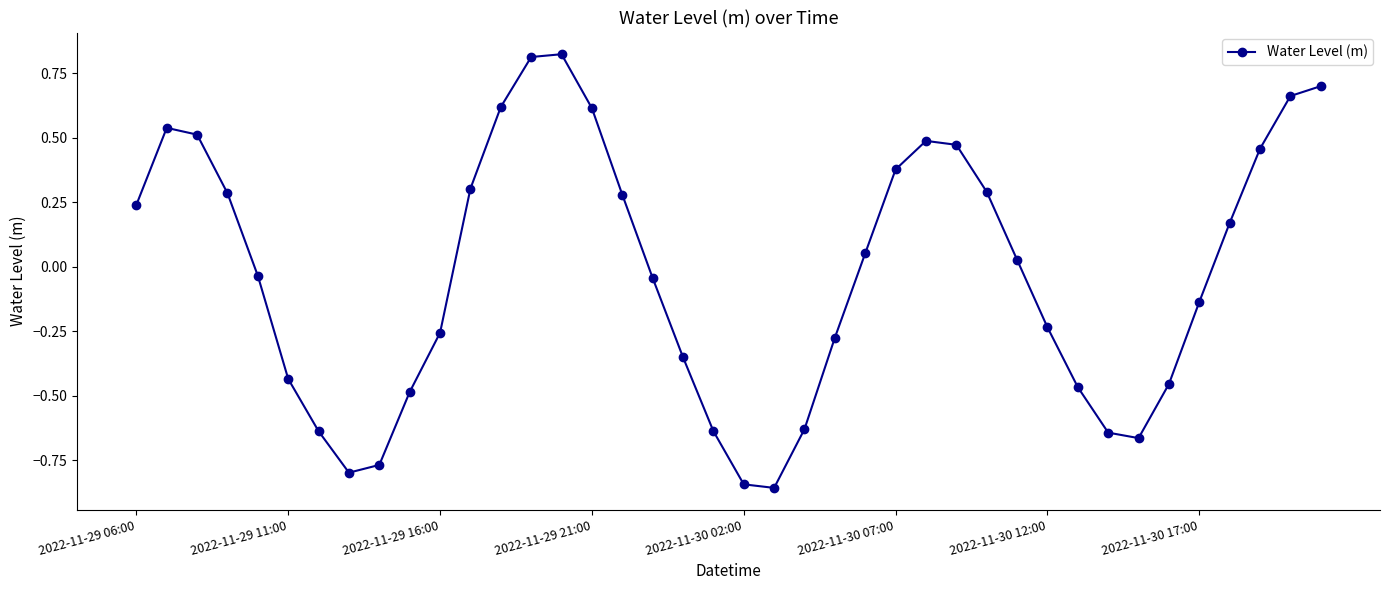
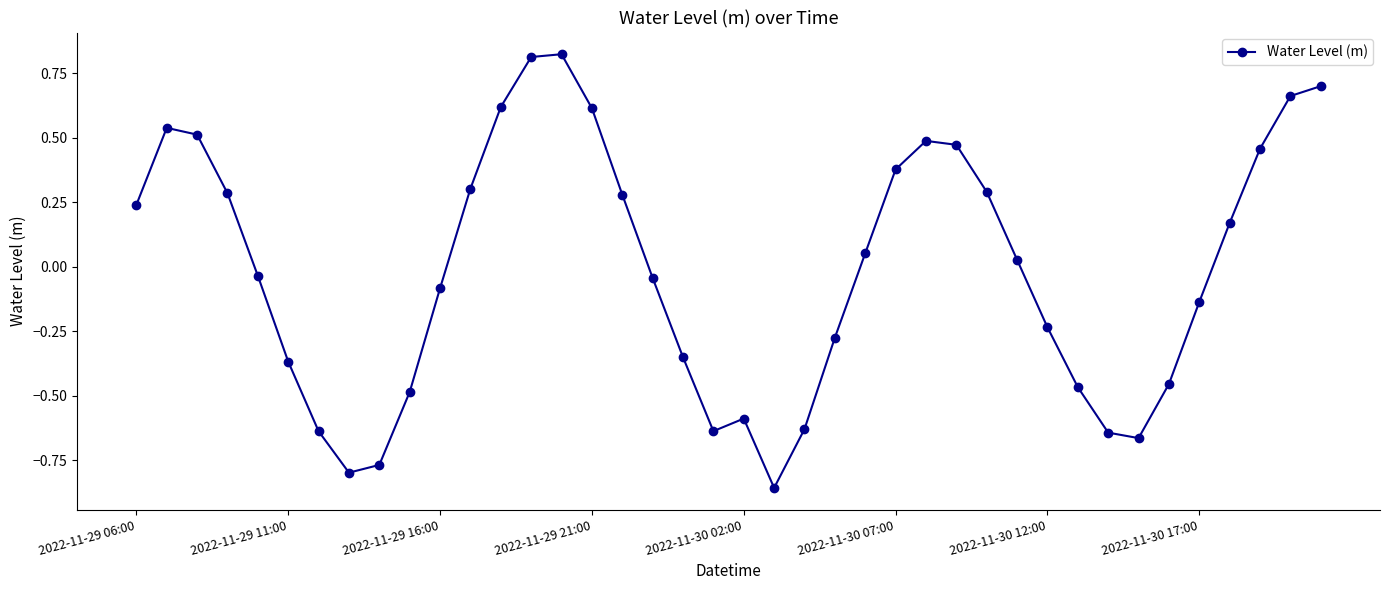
  {
    "2022-11-29 06:00": 0.24,
-   "2022-11-29 11:00": -0.43,
-   "2022-11-29 16:00": -0.26,
+   "2022-11-29 11:00": -0.37,
+   "2022-11-29 16:00": -0.08,
    "2022-11-29 21:00": 0.61,
-   "2022-11-30 02:00": -0.84,
+   "2022-11-30 02:00": -0.59,
    "2022-11-30 07:00": 0.38,
    "2022-11-30 12:00": -0.23,
    "2022-11-30 17:00": -0.14
  }
